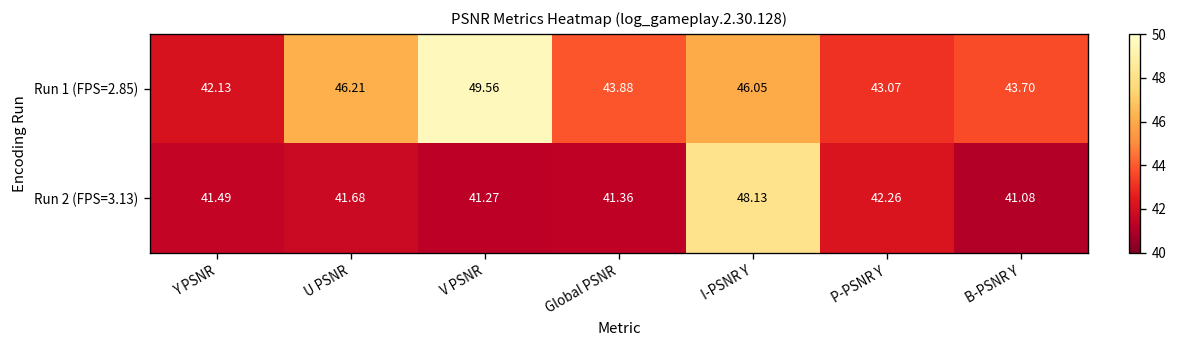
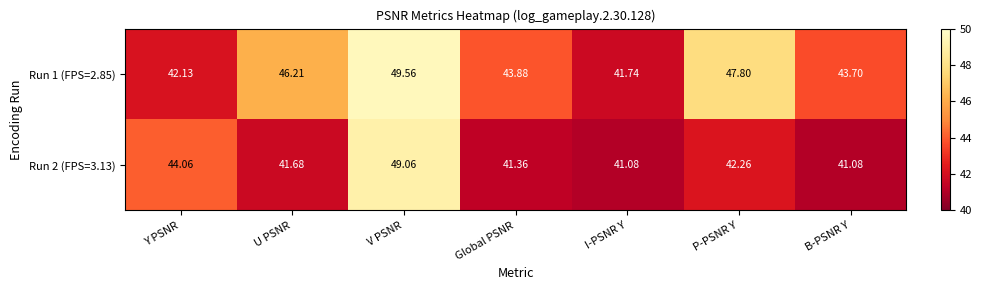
  {
    "Run 1 (FPS=2.85)": {
      "Y PSNR": 42.13,
      "U PSNR": 46.21,
      "V PSNR": 49.56,
      "Global PSNR": 43.88,
-     "I-PSNR Y": 46.05,
-     "P-PSNR Y": 43.07,
+     "I-PSNR Y": 41.74,
+     "P-PSNR Y": 47.80,
      "B-PSNR Y": 43.70
    },
    "Run 2 (FPS=3.13)": {
-     "Y PSNR": 41.49,
+     "Y PSNR": 44.06,
      "U PSNR": 41.68,
-     "V PSNR": 41.27,
+     "V PSNR": 49.06,
      "Global PSNR": 41.36,
-     "I-PSNR Y": 48.13,
+     "I-PSNR Y": 41.08,
      "P-PSNR Y": 42.26,
      "B-PSNR Y": 41.08
    }
  }
